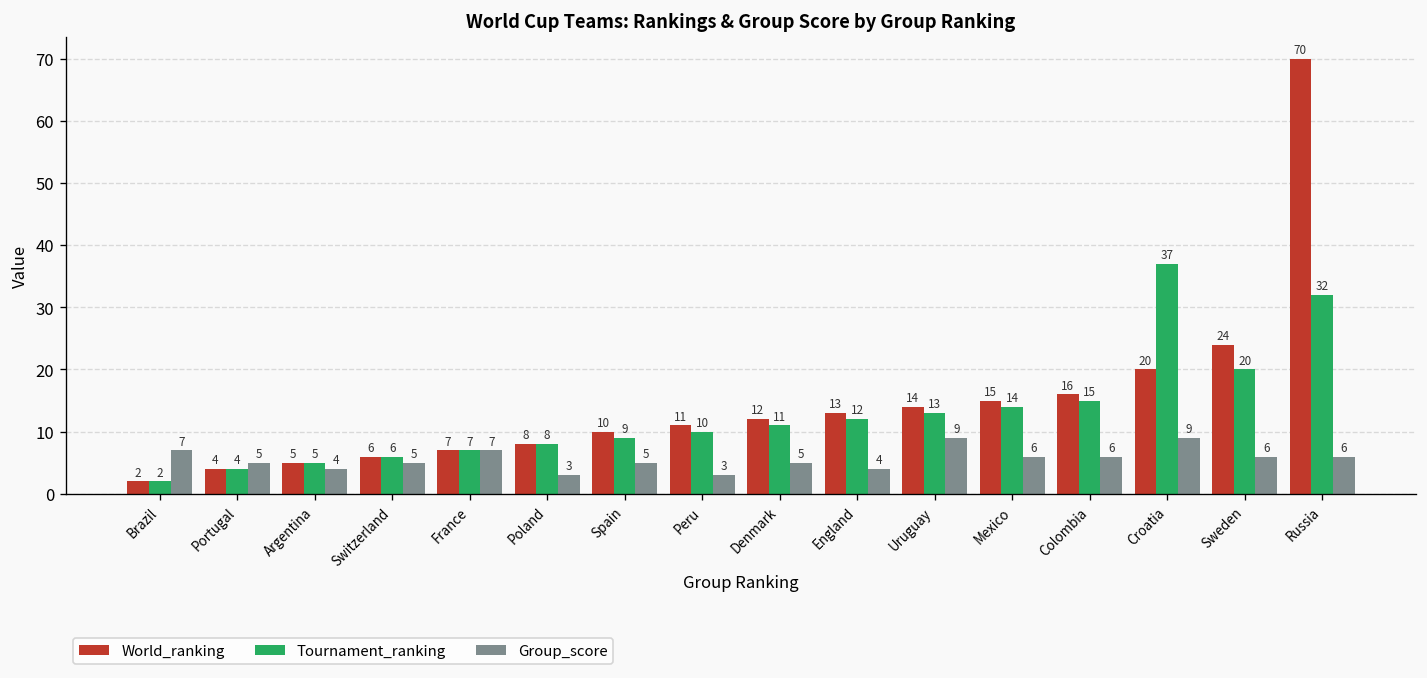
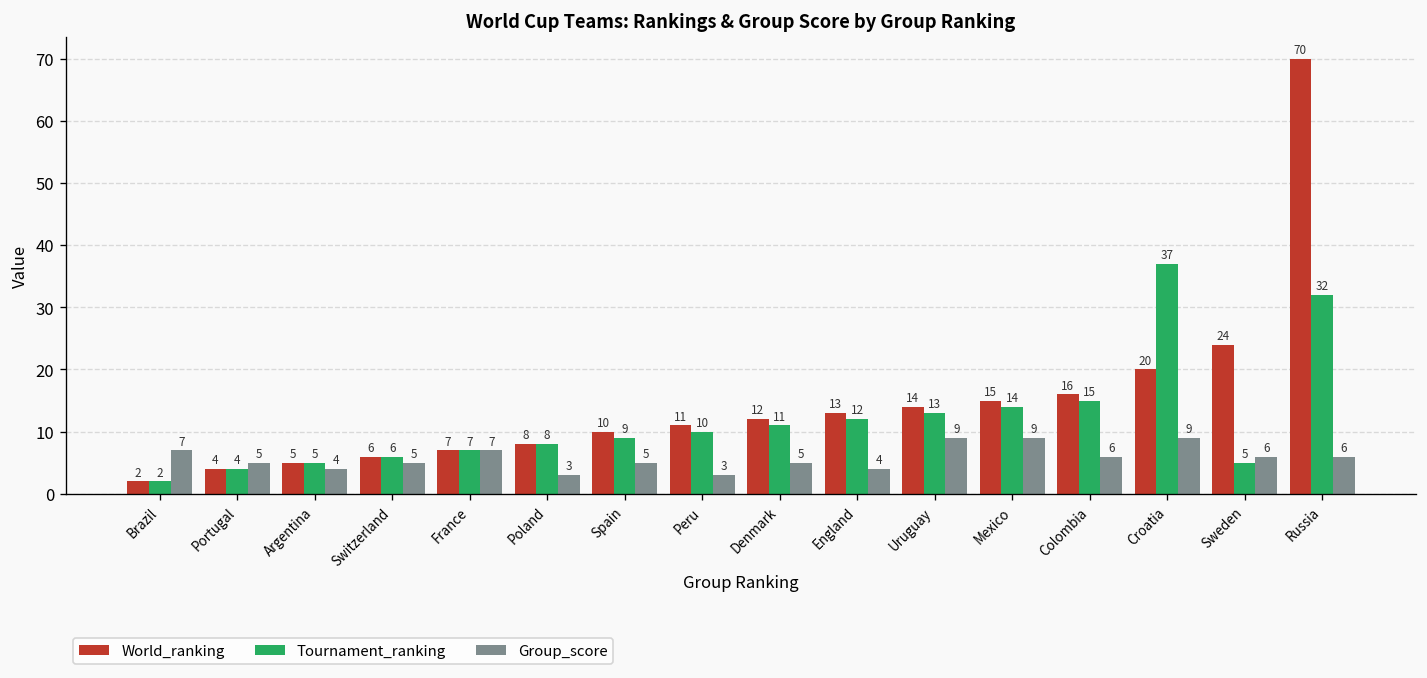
  {
    "World_ranking": {
      "Brazil": 2,
      "Portugal": 4,
      "Argentina": 5,
      "Switzerland": 6,
      "France": 7,
      "Poland": 8,
      "Spain": 10,
      "Peru": 11,
      "Denmark": 12,
      "England": 13,
      "Uruguay": 14,
      "Mexico": 15,
      "Colombia": 16,
      "Croatia": 20,
      "Sweden": 24,
      "Russia": 70
    },
    "Tournament_ranking": {
      "Brazil": 2,
      "Portugal": 4,
      "Argentina": 5,
      "Switzerland": 6,
      "France": 7,
      "Poland": 8,
      "Spain": 9,
      "Peru": 10,
      "Denmark": 11,
      "England": 12,
      "Uruguay": 13,
      "Mexico": 14,
      "Colombia": 15,
      "Croatia": 37,
-     "Sweden": 20,
+     "Sweden": 5,
      "Russia": 32
    },
    "Group_score": {
      "Brazil": 7,
      "Portugal": 5,
      "Argentina": 4,
      "Switzerland": 5,
      "France": 7,
      "Poland": 3,
      "Spain": 5,
      "Peru": 3,
      "Denmark": 5,
      "England": 4,
      "Uruguay": 9,
-     "Mexico": 6,
+     "Mexico": 9,
      "Colombia": 6,
      "Croatia": 9,
      "Sweden": 6,
      "Russia": 6
    }
  }
